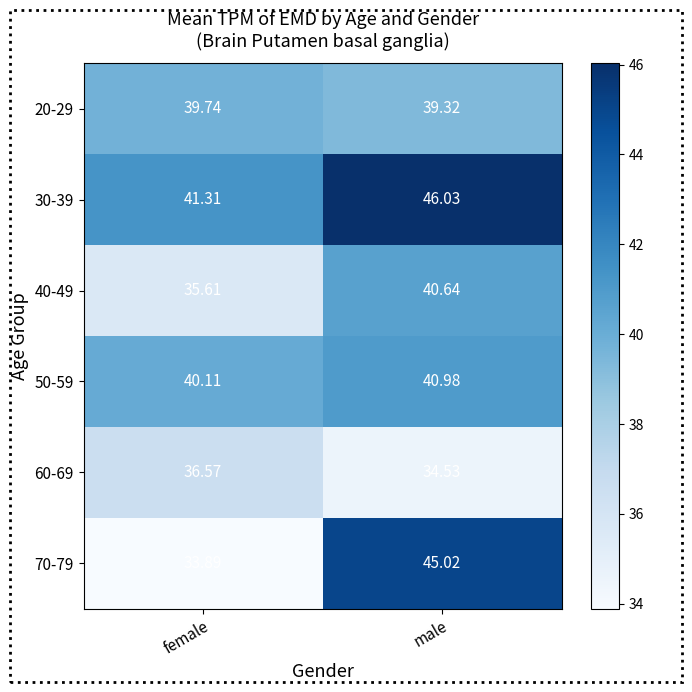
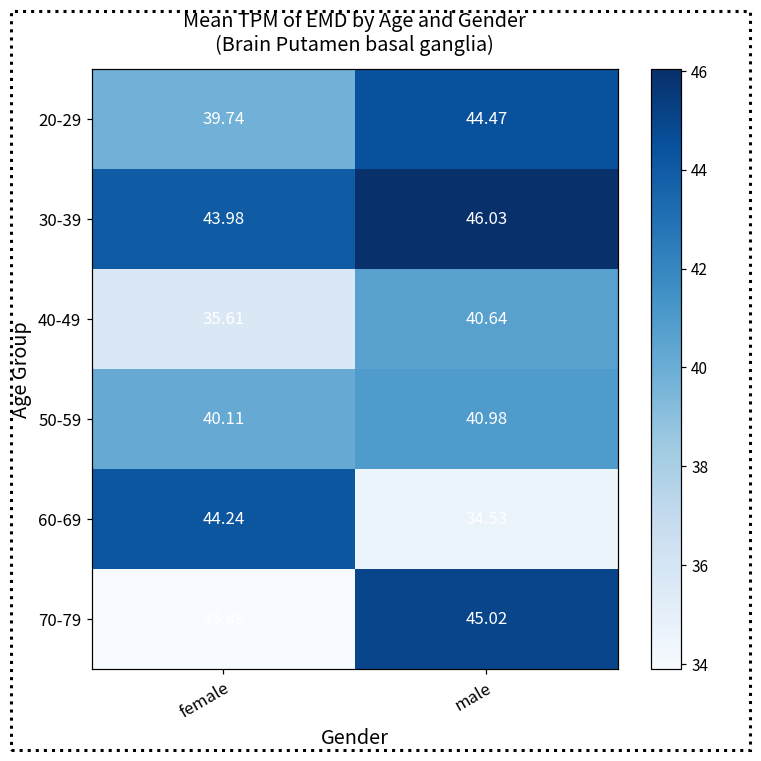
  {
    "20-29": {
      "female": 39.74,
-     "male": 39.32
+     "male": 44.47
    },
    "30-39": {
-     "female": 41.31,
+     "female": 43.98,
      "male": 46.03
    },
    "40-49": {
      "male": 40.64
    },
    "50-59": {
      "female": 40.11,
      "male": 40.98
    },
    "60-69": {
-     "female": 36.57
+     "female": 44.24
    },
    "70-79": {
      "male": 45.02
    }
  }
